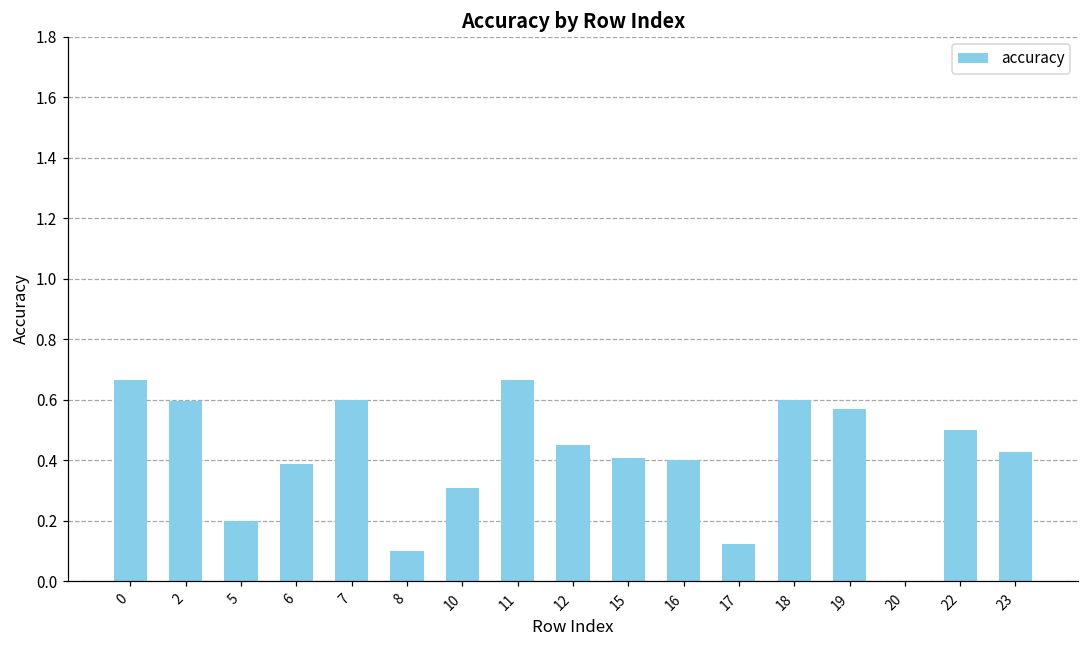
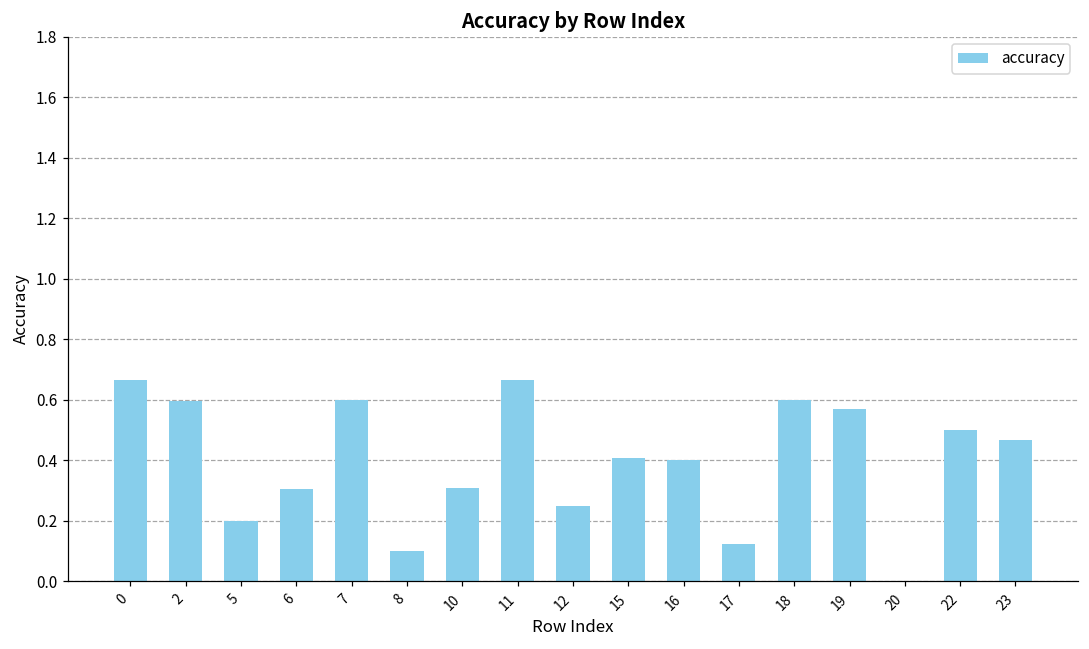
  {
    "0": 0.67,
    "2": 0.60,
    "5": 0.20,
-   "6": 0.39,
+   "6": 0.31,
    "7": 0.60,
    "8": 0.10,
    "10": 0.31,
    "11": 0.67,
-   "12": 0.45,
+   "12": 0.25,
    "15": 0.41,
    "16": 0.40,
    "17": 0.13,
    "18": 0.60,
    "19": 0.57,
    "20": 0.00,
    "22": 0.50,
-   "23": 0.43
+   "23": 0.47
  }
